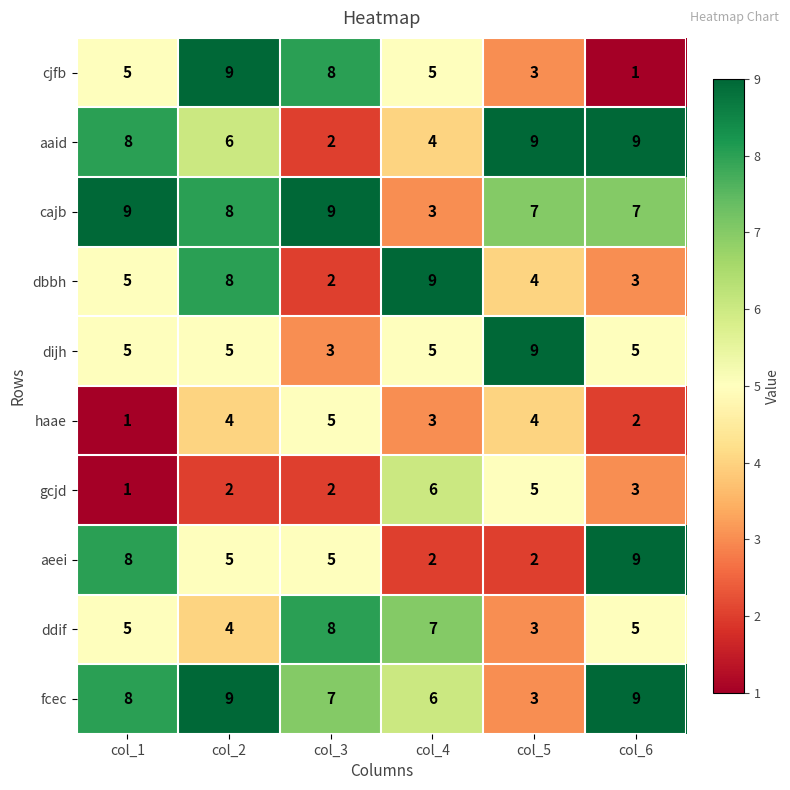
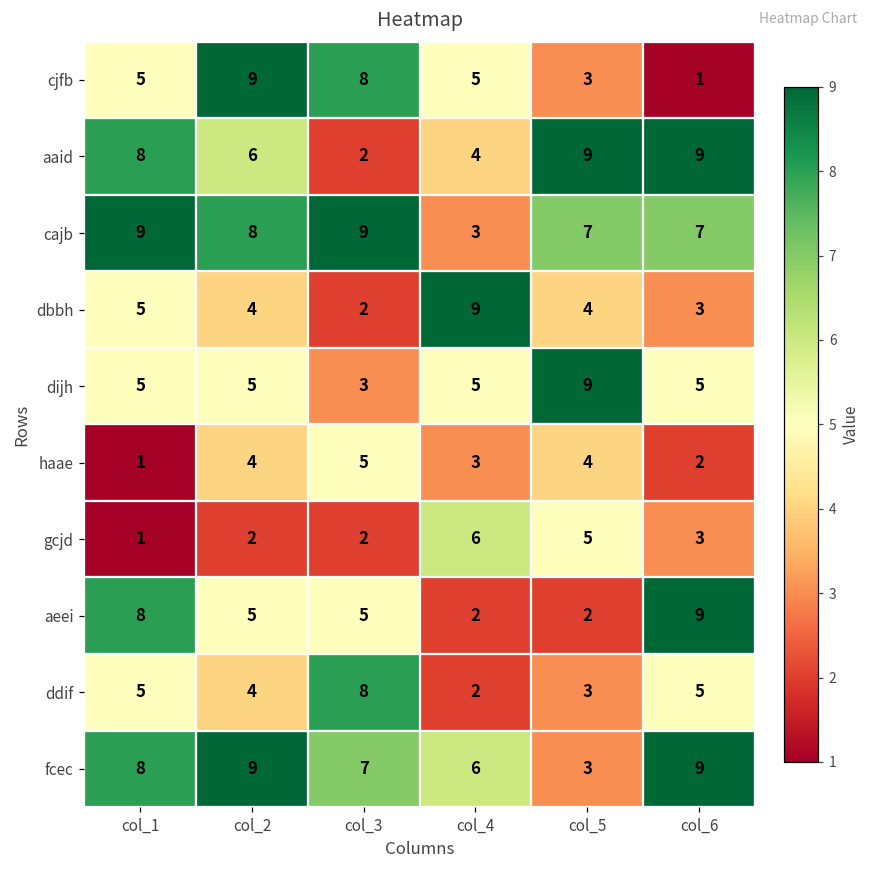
  {
    "cjfb": {
      "col_1": 5,
      "col_2": 9,
      "col_3": 8,
      "col_4": 5,
      "col_5": 3,
      "col_6": 1
    },
    "aaid": {
      "col_1": 8,
      "col_2": 6,
      "col_3": 2,
      "col_4": 4,
      "col_5": 9,
      "col_6": 9
    },
    "cajb": {
      "col_1": 9,
      "col_2": 8,
      "col_3": 9,
      "col_4": 3,
      "col_5": 7,
      "col_6": 7
    },
    "dbbh": {
      "col_1": 5,
-     "col_2": 8,
+     "col_2": 4,
      "col_3": 2,
      "col_4": 9,
      "col_5": 4,
      "col_6": 3
    },
    "dijh": {
      "col_1": 5,
      "col_2": 5,
      "col_3": 3,
      "col_4": 5,
      "col_5": 9,
      "col_6": 5
    },
    "haae": {
      "col_1": 1,
      "col_2": 4,
      "col_3": 5,
      "col_4": 3,
      "col_5": 4,
      "col_6": 2
    },
    "gcjd": {
      "col_1": 1,
      "col_2": 2,
      "col_3": 2,
      "col_4": 6,
      "col_5": 5,
      "col_6": 3
    },
    "aeei": {
      "col_1": 8,
      "col_2": 5,
      "col_3": 5,
      "col_4": 2,
      "col_5": 2,
      "col_6": 9
    },
    "ddif": {
      "col_1": 5,
      "col_2": 4,
      "col_3": 8,
-     "col_4": 7,
+     "col_4": 2,
      "col_5": 3,
      "col_6": 5
    },
    "fcec": {
      "col_1": 8,
      "col_2": 9,
      "col_3": 7,
      "col_4": 6,
      "col_5": 3,
      "col_6": 9
    }
  }
